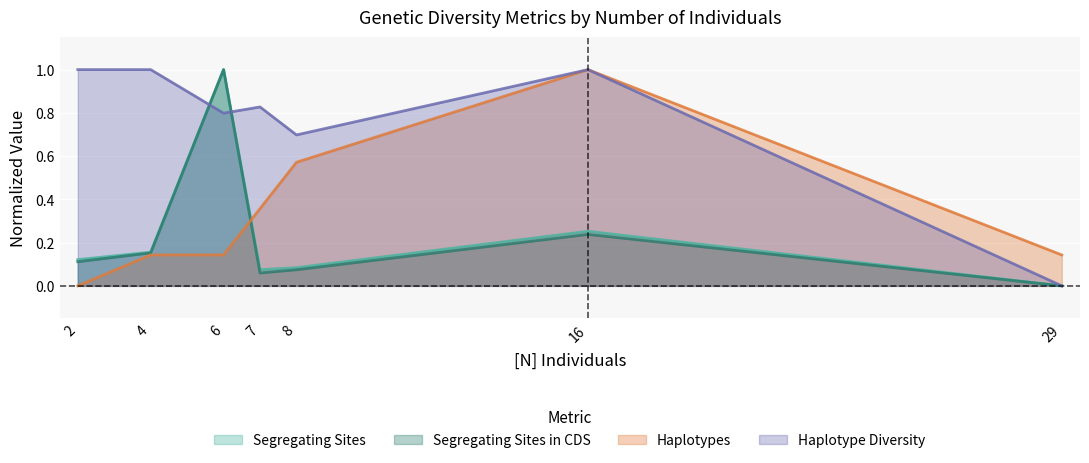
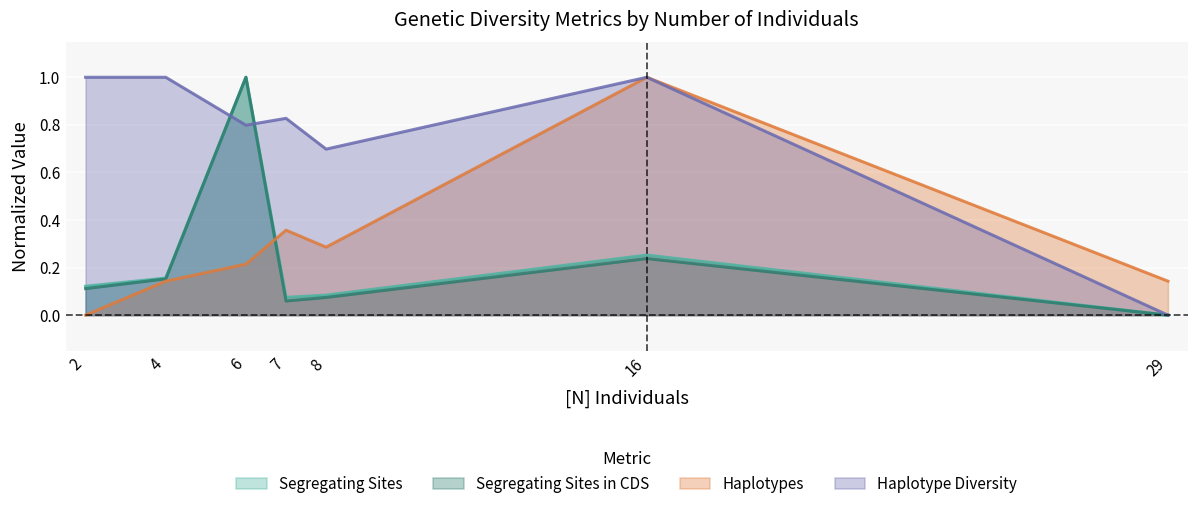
  {
    "Haplotypes": {
      "2": 0.00,
-     "6": 0.14,
+     "6": 0.21,
      "7": 0.36,
-     "8": 0.57,
+     "8": 0.29,
      "29": 0.14
    }
  }
